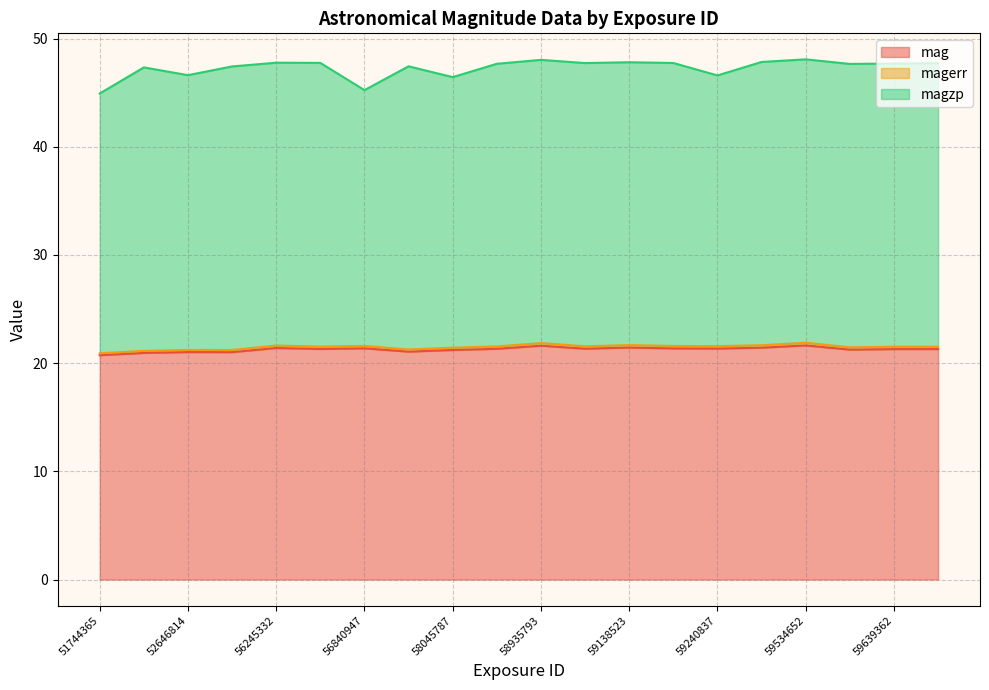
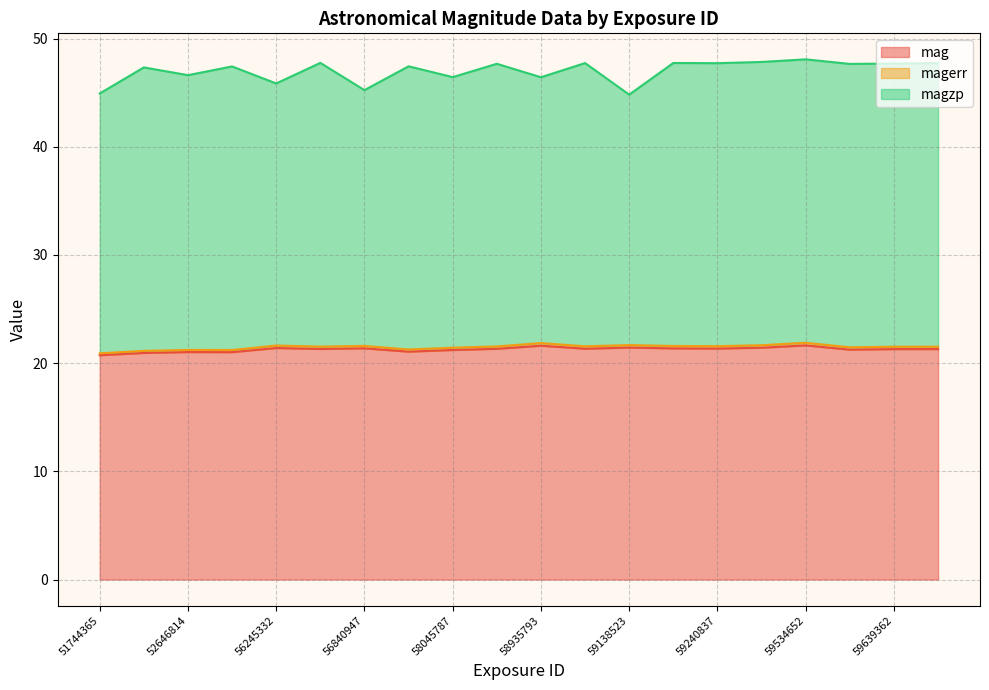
  {
    "mag": {
      "58935793": 21.6,
      "59534652": 21.6
    },
    "magerr": {
      "58935793": 0.2,
      "59534652": 0.2
    },
    "magzp": {
      "51744365": 24.0,
      "52646814": 25.4,
-     "56245332": 26.1,
+     "56245332": 24.2,
      "56840947": 23.6,
      "58045787": 25.0,
-     "58935793": 26.2,
-     "59138523": 26.1,
-     "59240837": 25.0,
+     "58935793": 24.6,
+     "59138523": 23.1,
+     "59240837": 26.2,
      "59534652": 26.2
    }
  }
